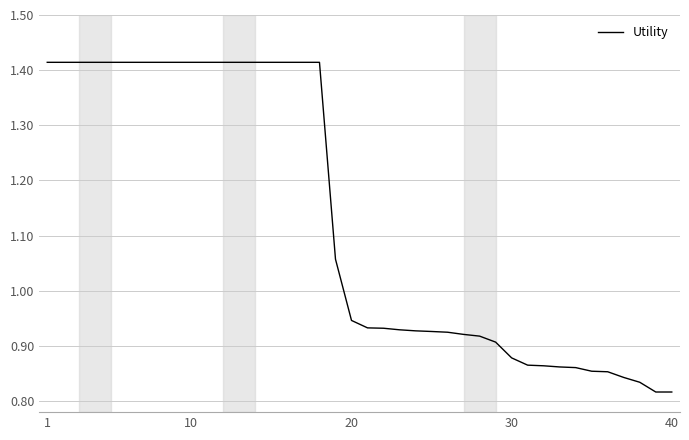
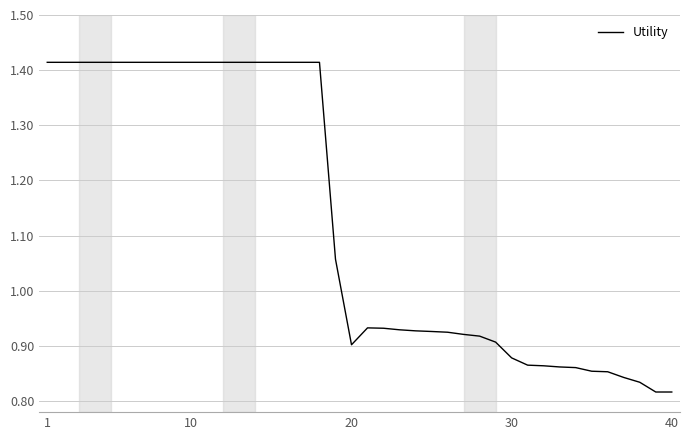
  {
    "1": 1.41,
    "10": 1.41,
-   "20": 0.95,
+   "20": 0.90,
    "30": 0.88,
    "40": 0.82
  }
